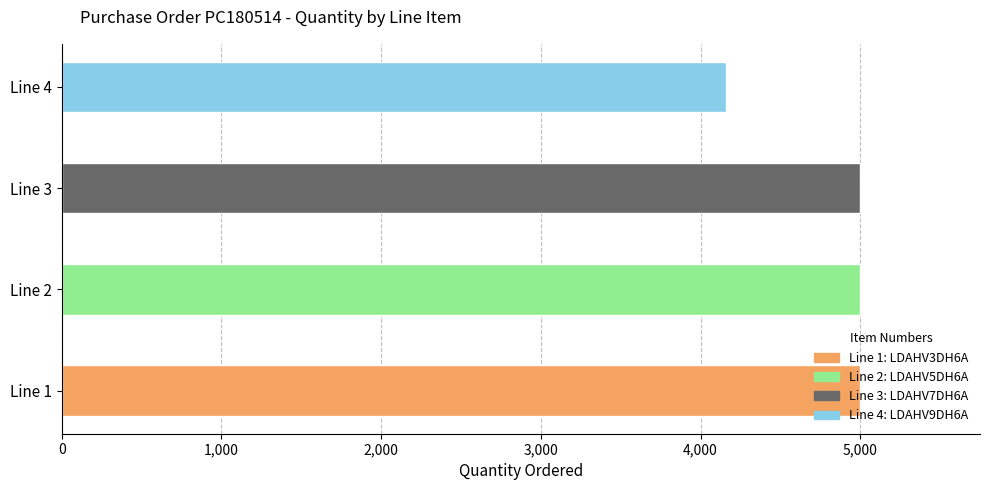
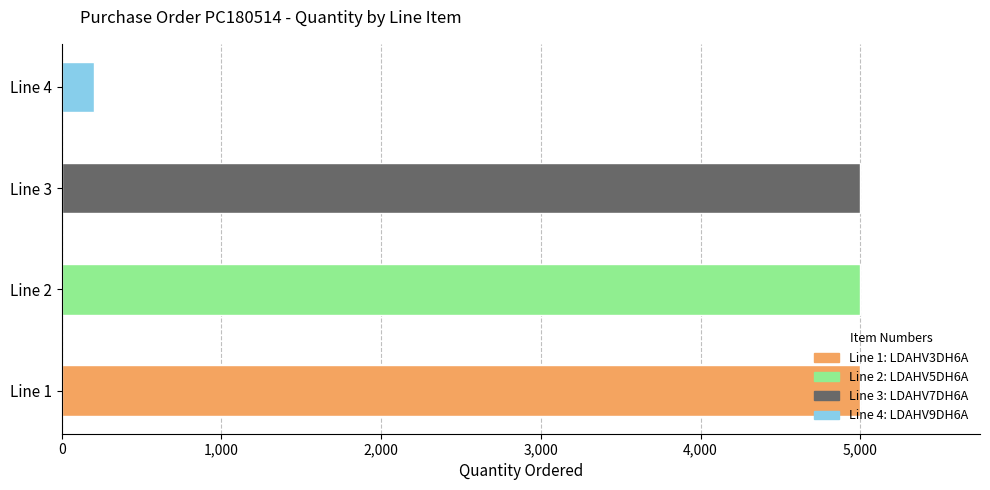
  {
-   "Line 4": "4,160",
+   "Line 4": "200",
    "Line 3": "5,000",
    "Line 2": "5,000",
    "Line 1": "5,000"
  }
